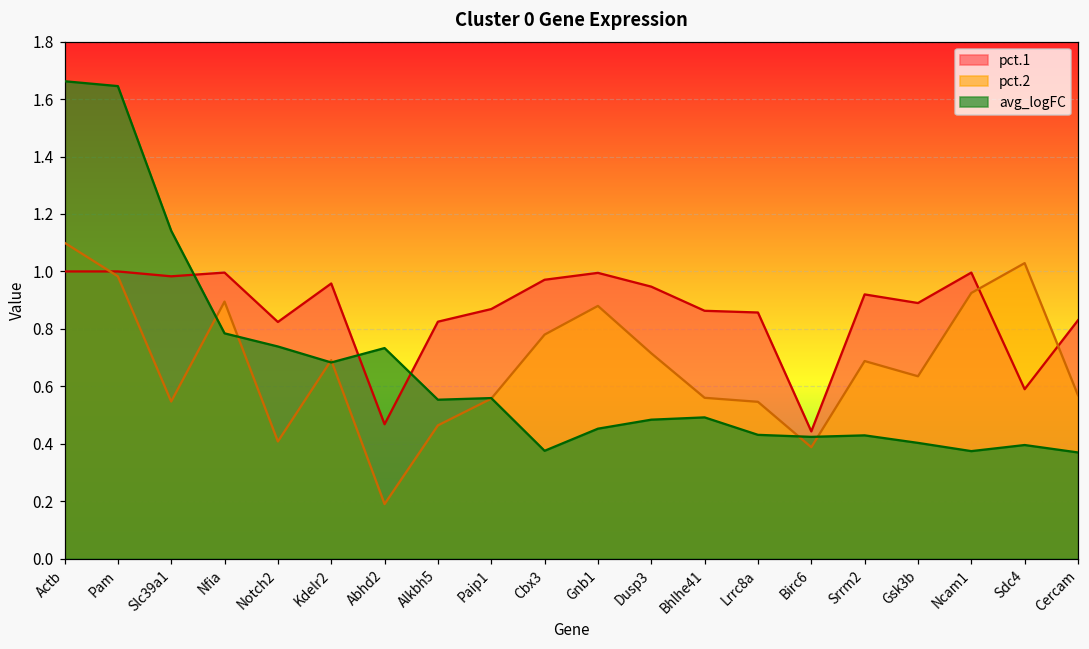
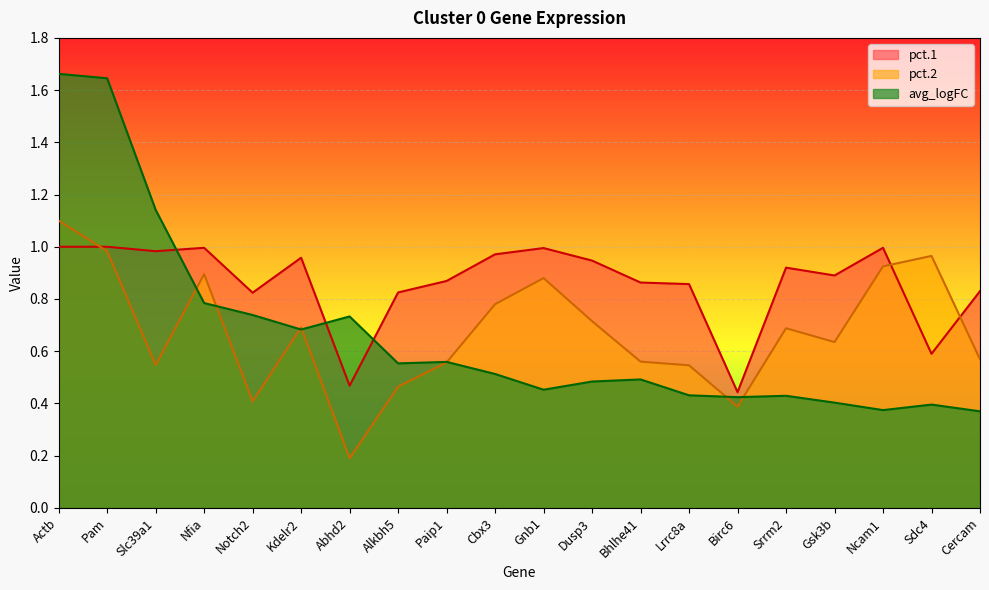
  {
    "pct.1": {
      "Actb": 1.00,
      "Pam": 1.00,
      "Slc39a1": 0.98,
      "Nfia": 1.00,
      "Notch2": 0.82,
      "Kdelr2": 0.96,
      "Abhd2": 0.47,
      "Alkbh5": 0.83,
      "Paip1": 0.87,
      "Cbx3": 0.97,
      "Gnb1": 1.00,
      "Dusp3": 0.95,
      "Bhlhe41": 0.86,
      "Lrrc8a": 0.86,
      "Birc6": 0.44,
      "Srrm2": 0.92,
      "Gsk3b": 0.89,
      "Ncam1": 1.00,
      "Sdc4": 0.59,
      "Cercam": 0.83
    },
    "pct.2": {
      "Actb": 1.10,
      "Pam": 0.98,
      "Slc39a1": 0.55,
      "Nfia": 0.90,
      "Notch2": 0.41,
      "Abhd2": 0.19,
      "Alkbh5": 0.46,
      "Cbx3": 0.78,
      "Gnb1": 0.88,
      "Dusp3": 0.72,
      "Bhlhe41": 0.56,
      "Lrrc8a": 0.55,
      "Birc6": 0.39,
      "Srrm2": 0.69,
      "Gsk3b": 0.64,
      "Ncam1": 0.93,
-     "Sdc4": 1.03,
+     "Sdc4": 0.97,
      "Cercam": 0.57
    },
    "avg_logFC": {
      "Actb": 1.66,
      "Pam": 1.65,
      "Slc39a1": 1.14,
      "Nfia": 0.78,
      "Notch2": 0.74,
      "Abhd2": 0.73,
      "Alkbh5": 0.55,
-     "Cbx3": 0.38,
+     "Cbx3": 0.51,
      "Gnb1": 0.45,
      "Dusp3": 0.48,
      "Bhlhe41": 0.49,
      "Lrrc8a": 0.43,
      "Birc6": 0.42,
      "Srrm2": 0.43,
      "Gsk3b": 0.40,
      "Ncam1": 0.37,
      "Sdc4": 0.40,
      "Cercam": 0.37
    }
  }
